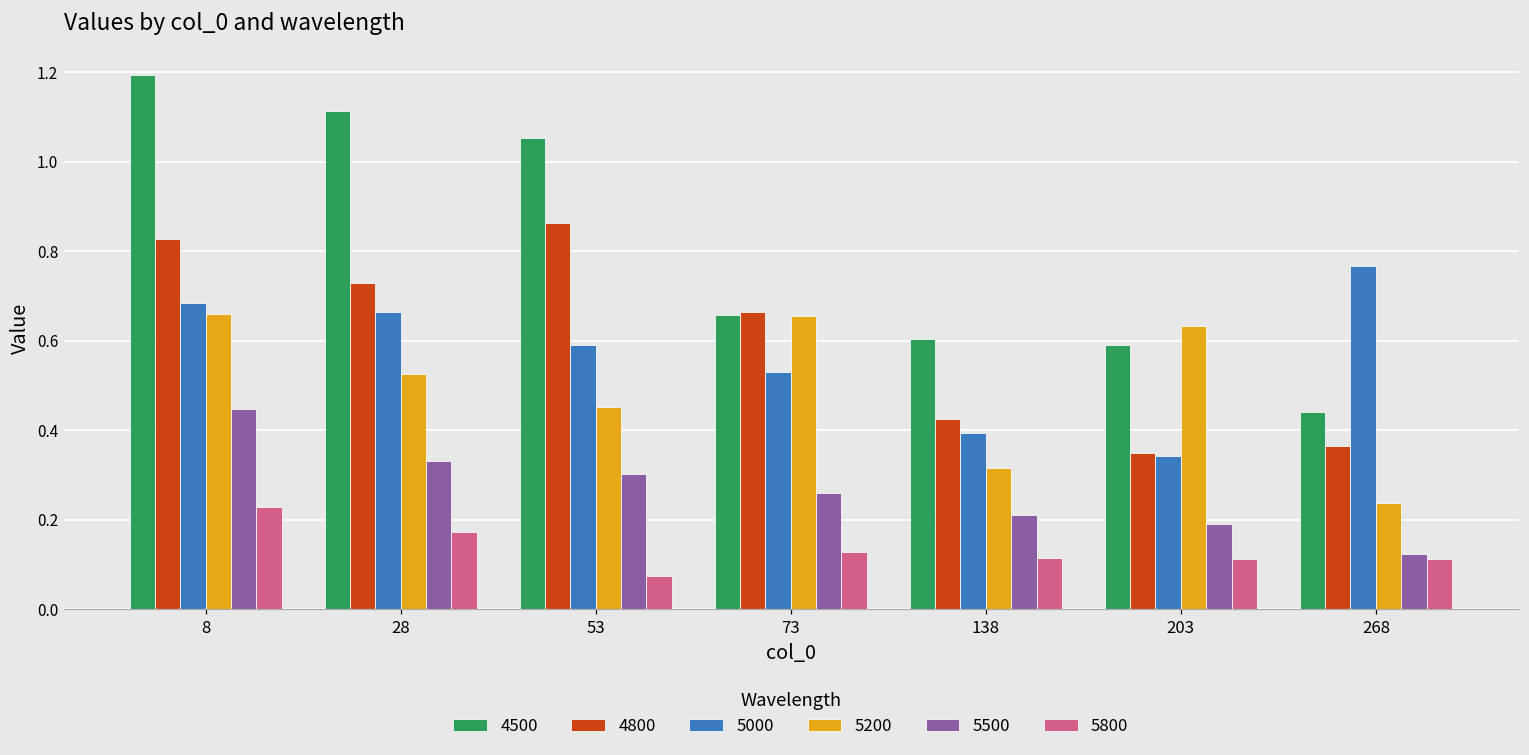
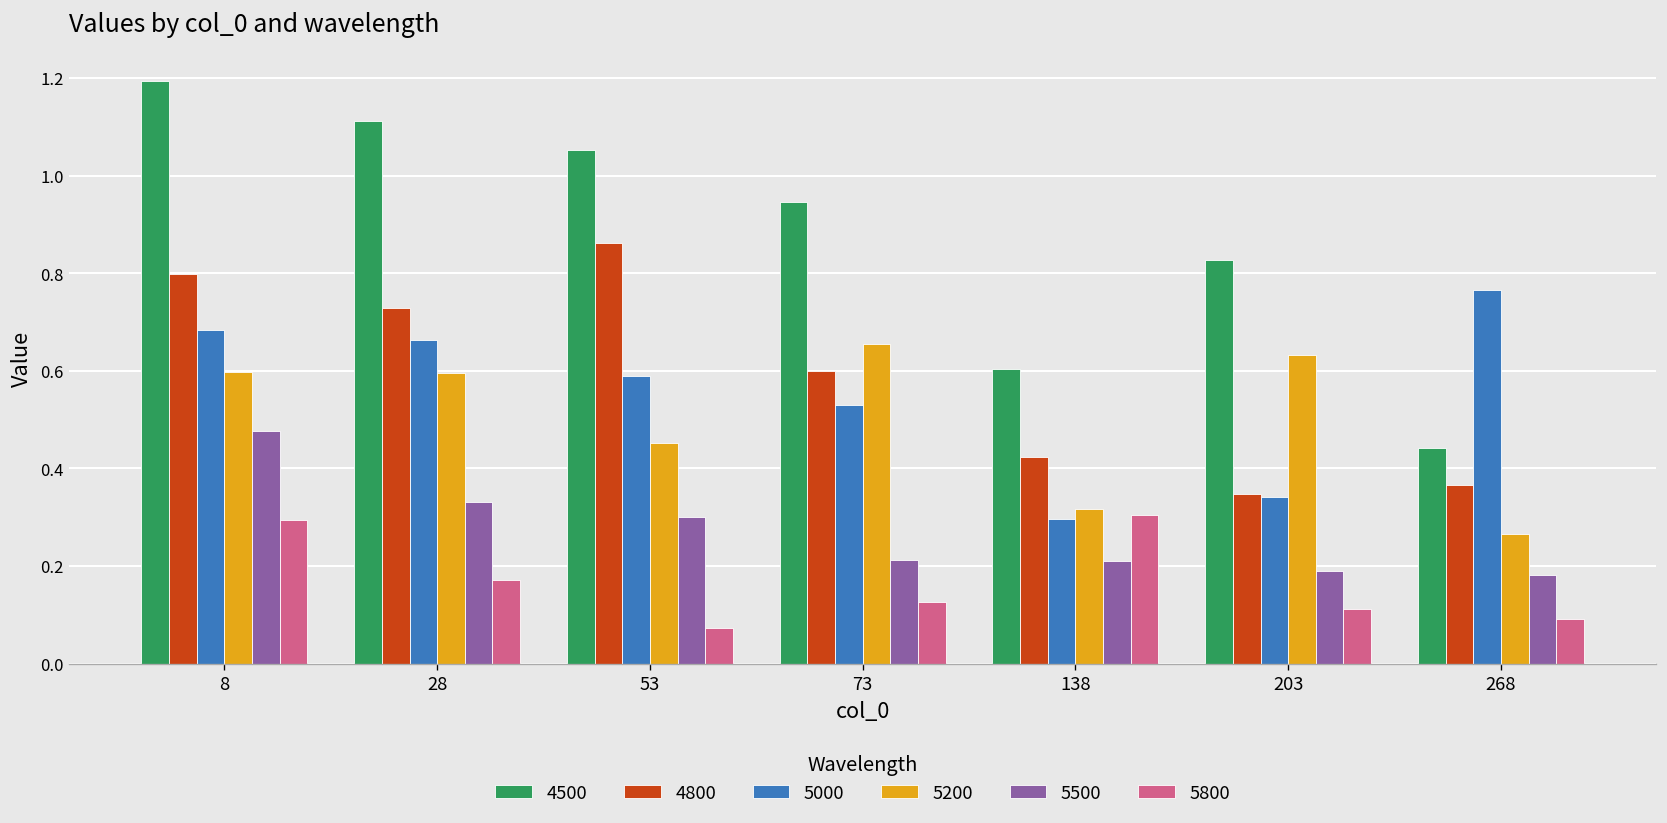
  {
    "4500": {
      "8": 1.19,
      "28": 1.11,
      "53": 1.05,
-     "73": 0.66,
+     "73": 0.95,
      "138": 0.60,
-     "203": 0.59,
+     "203": 0.83,
      "268": 0.44
    },
    "4800": {
-     "8": 0.83,
+     "8": 0.80,
      "28": 0.73,
      "53": 0.86,
-     "73": 0.66,
+     "73": 0.60,
      "138": 0.42,
      "203": 0.35,
      "268": 0.37
    },
    "5000": {
      "8": 0.68,
      "28": 0.66,
      "53": 0.59,
      "73": 0.53,
-     "138": 0.39,
+     "138": 0.30,
      "203": 0.34,
      "268": 0.77
    },
    "5200": {
-     "8": 0.66,
-     "28": 0.53,
+     "8": 0.60,
+     "28": 0.60,
      "53": 0.45,
      "73": 0.66,
      "138": 0.32,
      "203": 0.63,
-     "268": 0.24
+     "268": 0.27
    },
    "5500": {
-     "8": 0.45,
+     "8": 0.48,
      "28": 0.33,
      "53": 0.30,
-     "73": 0.26,
+     "73": 0.21,
      "138": 0.21,
      "203": 0.19,
-     "268": 0.12
+     "268": 0.18
    },
    "5800": {
-     "8": 0.23,
+     "8": 0.30,
      "28": 0.17,
      "53": 0.07,
      "73": 0.13,
-     "138": 0.11,
+     "138": 0.31,
      "203": 0.11,
-     "268": 0.11
+     "268": 0.09
    }
  }
